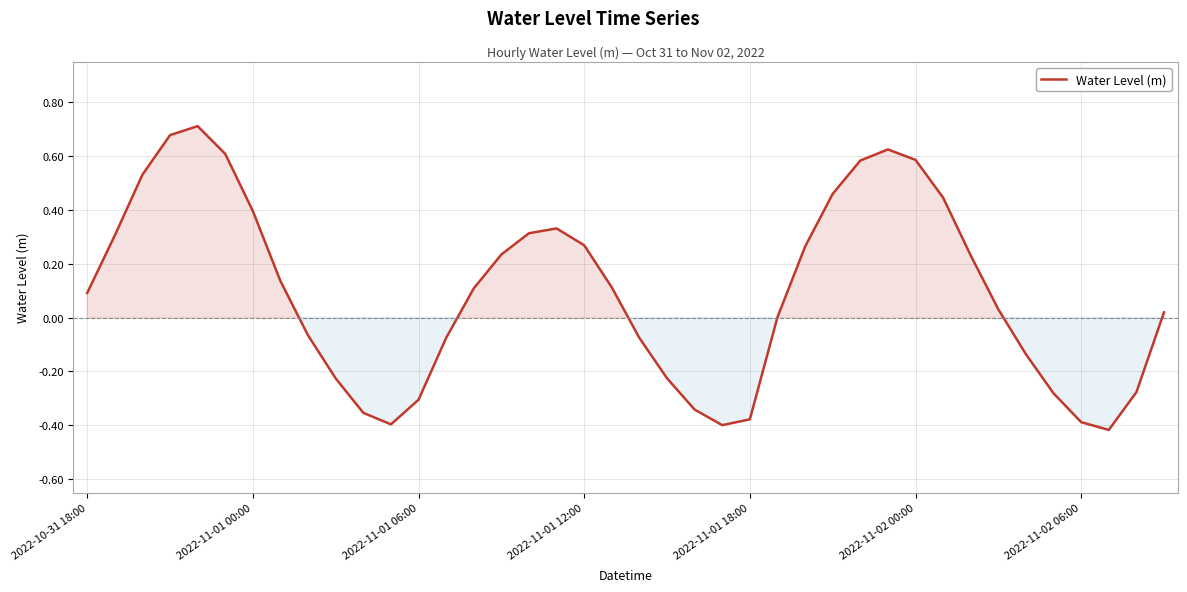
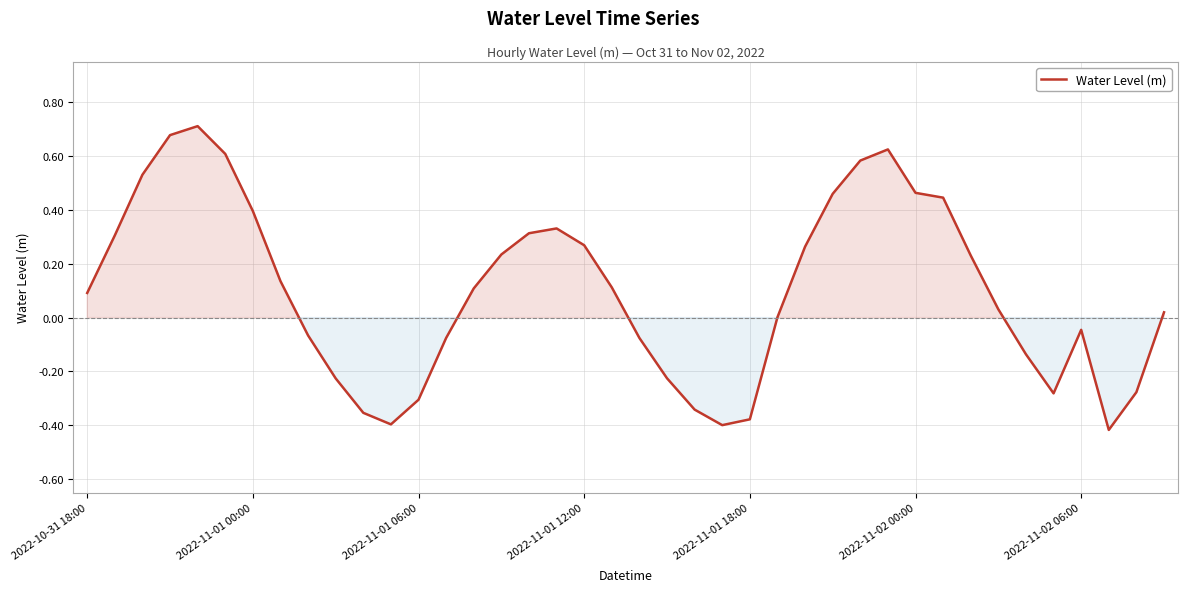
  {
    "2022-10-31 18:00": 0.09,
    "2022-11-01 00:00": 0.40,
    "2022-11-01 06:00": -0.31,
    "2022-11-01 12:00": 0.27,
    "2022-11-01 18:00": -0.38,
-   "2022-11-02 00:00": 0.59,
-   "2022-11-02 06:00": -0.39
+   "2022-11-02 00:00": 0.46,
+   "2022-11-02 06:00": -0.05
  }
